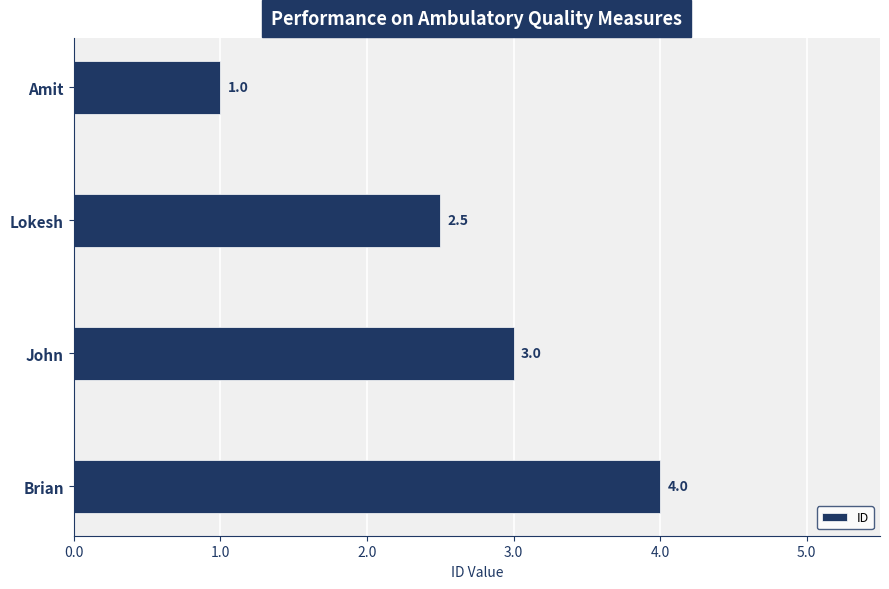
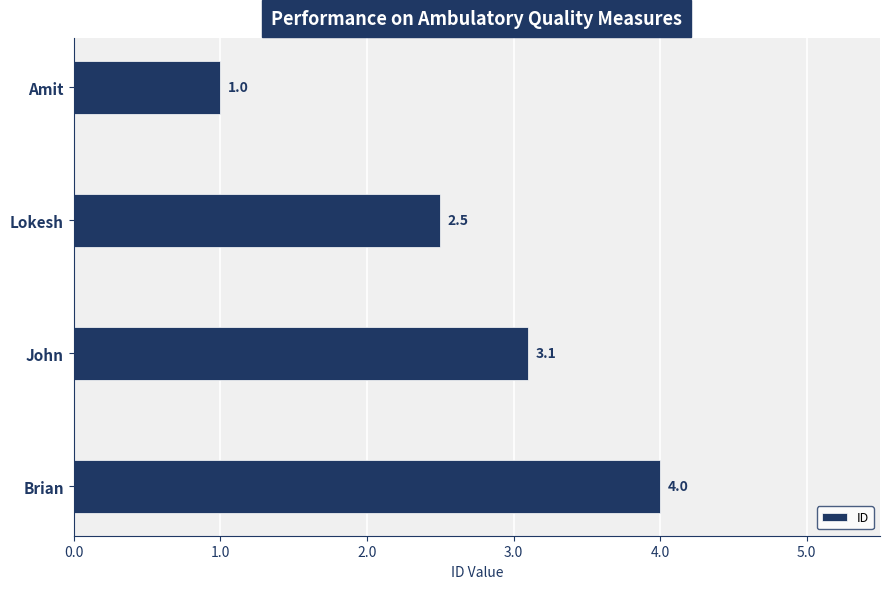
  {
    "Amit": 1.0,
    "Lokesh": 2.5,
-   "John": 3.0,
+   "John": 3.1,
    "Brian": 4.0
  }
